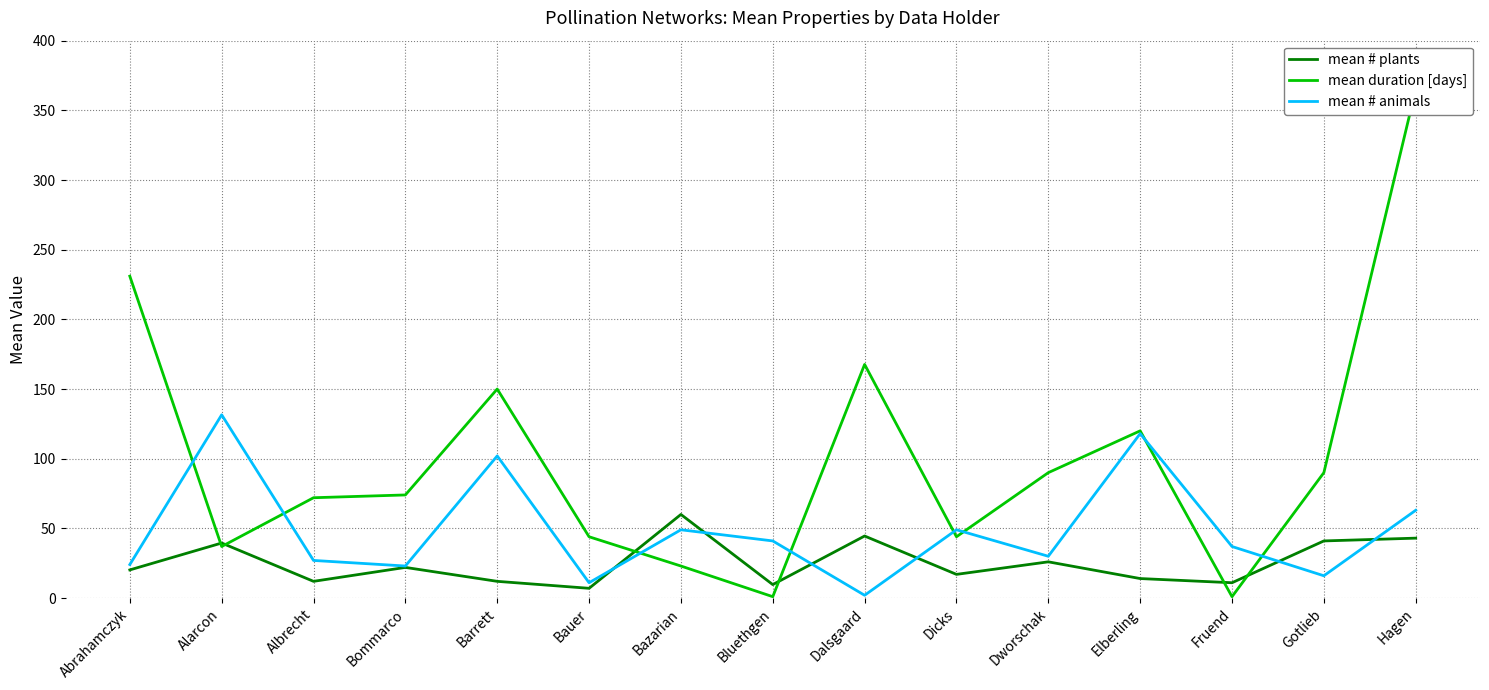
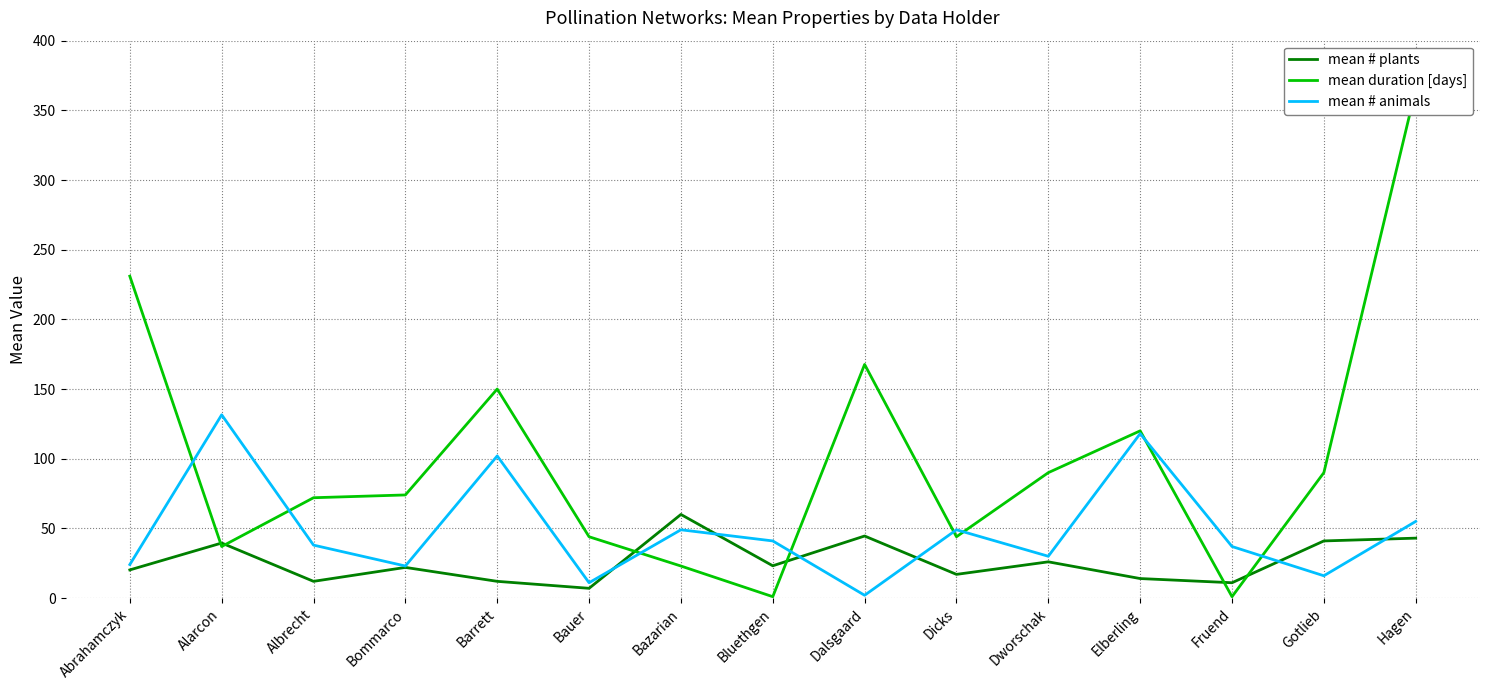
  {
    "mean # plants": {
      "Abrahamczyk": 20,
      "Alarcon": 40,
      "Albrecht": 12,
      "Barrett": 12,
      "Bauer": 7,
      "Bazarian": 60,
-     "Bluethgen": 10,
+     "Bluethgen": 23,
      "Dalsgaard": 45,
      "Dicks": 17,
      "Dworschak": 26,
      "Elberling": 14,
      "Fruend": 11,
      "Gotlieb": 41,
      "Hagen": 43
    },
    "mean duration [days]": {
      "Abrahamczyk": 231,
      "Alarcon": 37,
      "Albrecht": 72,
      "Bommarco": 74,
      "Barrett": 150,
      "Bauer": 44,
      "Bazarian": 23,
      "Bluethgen": 1,
      "Dalsgaard": 168,
      "Dicks": 44,
      "Dworschak": 90,
      "Elberling": 120,
      "Fruend": 1,
      "Gotlieb": 90
    },
    "mean # animals": {
      "Abrahamczyk": 24,
      "Alarcon": 132,
-     "Albrecht": 27,
+     "Albrecht": 38,
      "Barrett": 102,
      "Bauer": 11,
      "Bazarian": 49,
      "Bluethgen": 41,
      "Dalsgaard": 2,
      "Dicks": 49,
      "Dworschak": 30,
      "Elberling": 118,
      "Fruend": 37,
      "Gotlieb": 16,
-     "Hagen": 63
+     "Hagen": 55
    }
  }
